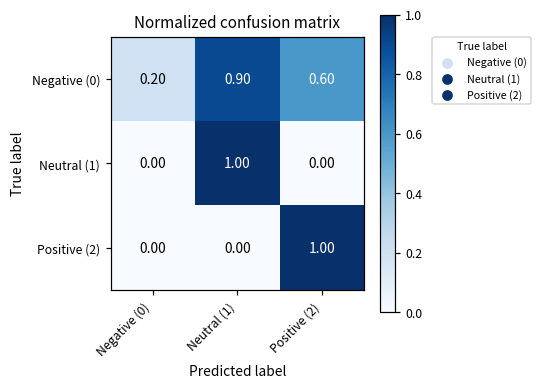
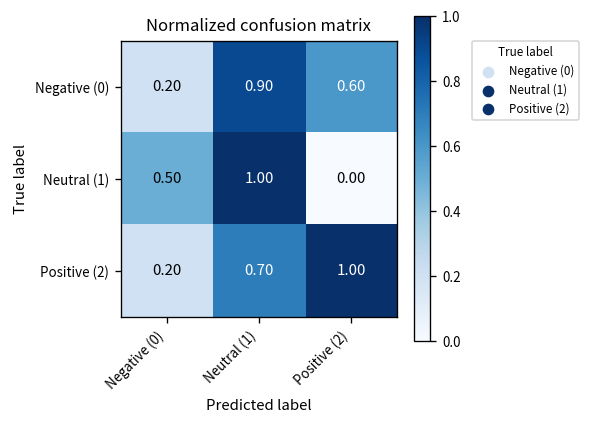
  {
    "Negative (0)": {
      "Negative (0)": 0.20,
      "Neutral (1)": 0.90,
      "Positive (2)": 0.60
    },
    "Neutral (1)": {
-     "Negative (0)": 0.00,
+     "Negative (0)": 0.50,
      "Neutral (1)": 1.00,
      "Positive (2)": 0.00
    },
    "Positive (2)": {
-     "Negative (0)": 0.00,
-     "Neutral (1)": 0.00,
+     "Negative (0)": 0.20,
+     "Neutral (1)": 0.70,
      "Positive (2)": 1.00
    }
  }
